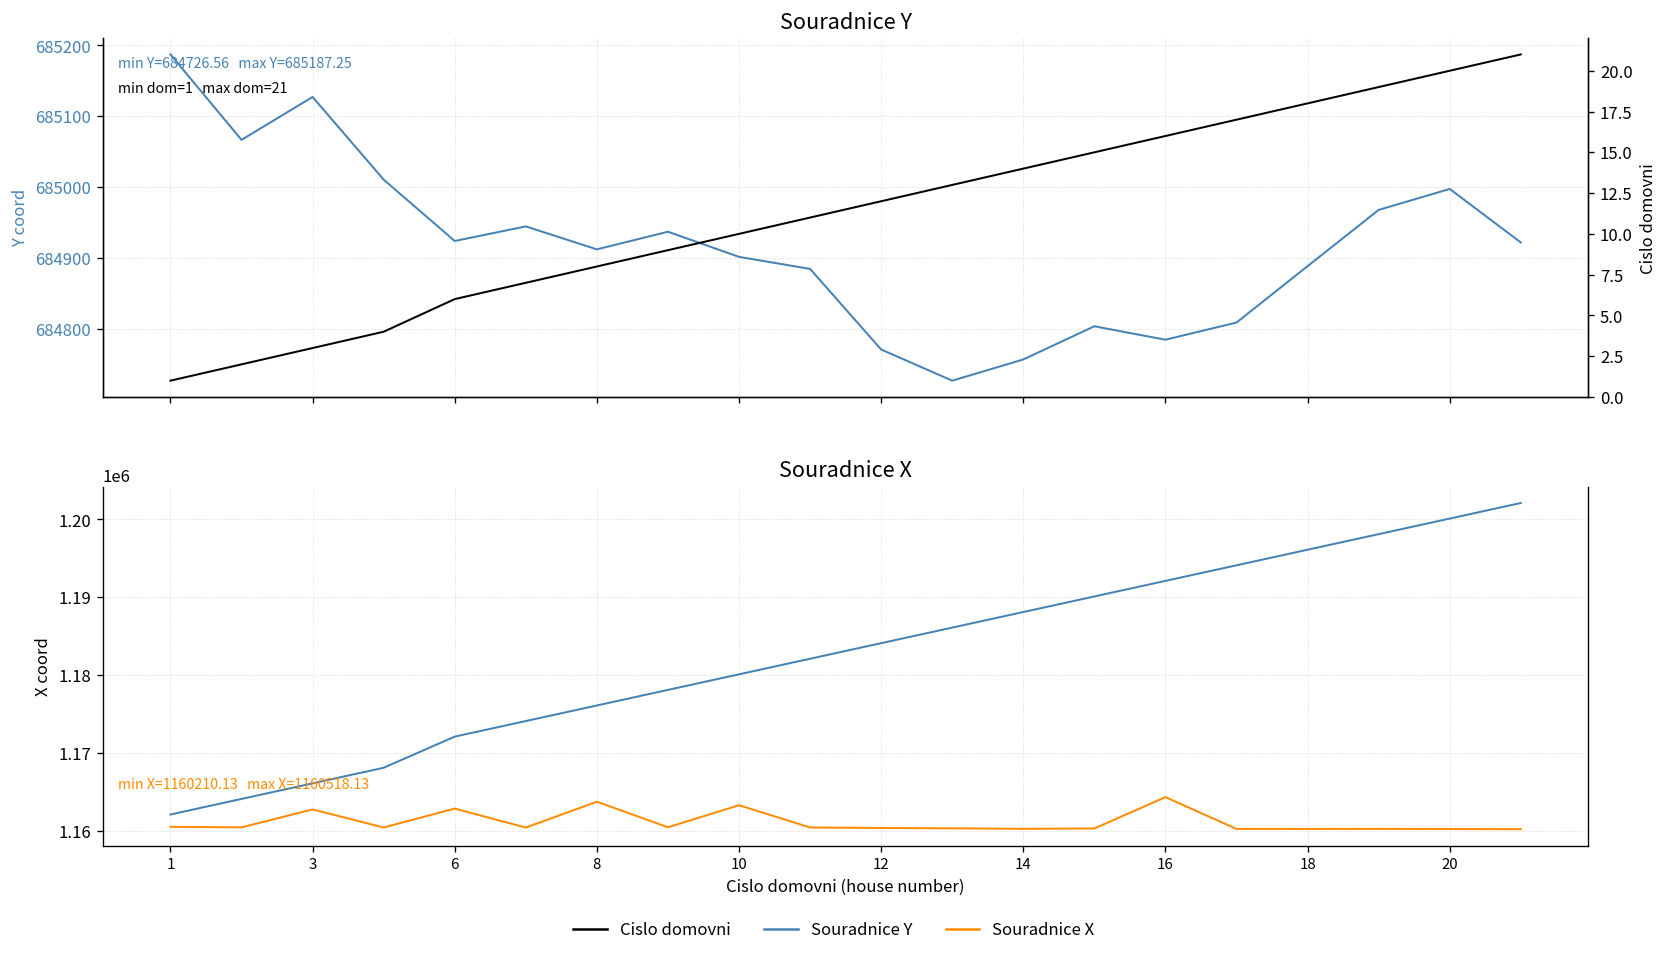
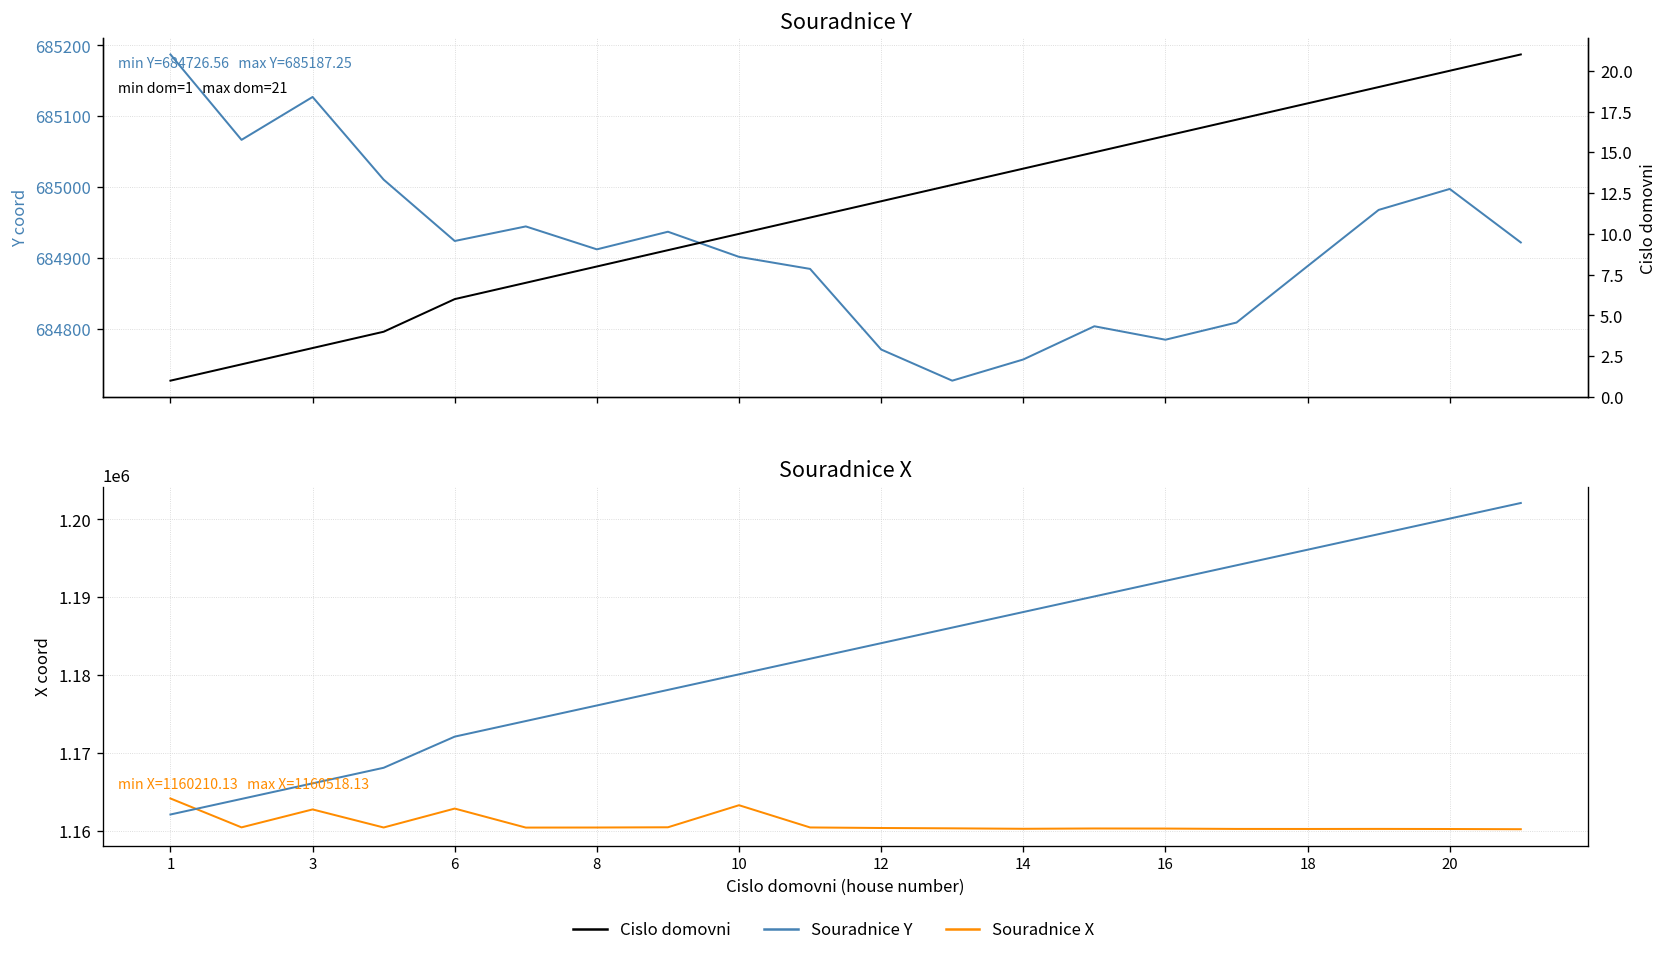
  {
    "Souradnice X": {
      "Souradnice X": {
-       "1": 1161000,
+       "1": 1164000,
        "3": 1163000,
        "6": 1163000,
-       "8": 1164000,
+       "8": 1160000,
        "10": 1163000,
        "12": 1160000,
        "14": 1160000,
-       "16": 1164000,
+       "16": 1160000,
        "18": 1160000,
        "20": 1160000
      }
    }
  }
